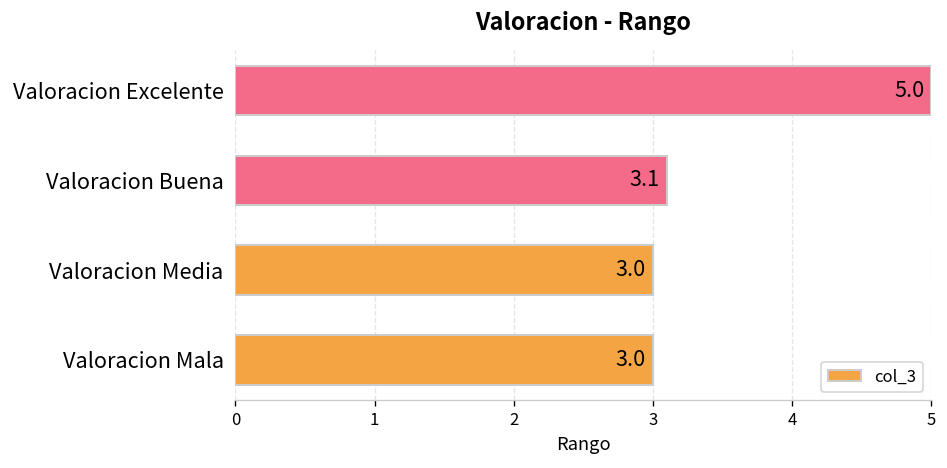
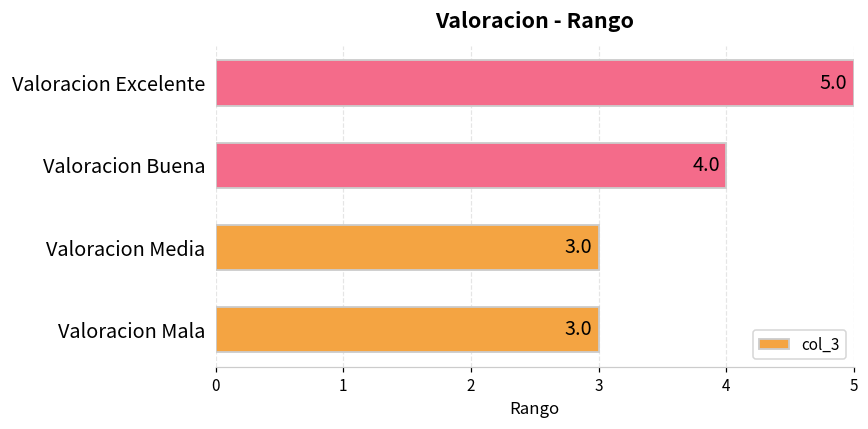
  {
    "Valoracion Excelente": 5.0,
-   "Valoracion Buena": 3.1,
+   "Valoracion Buena": 4.0,
    "Valoracion Media": 3.0,
    "Valoracion Mala": 3.0
  }
